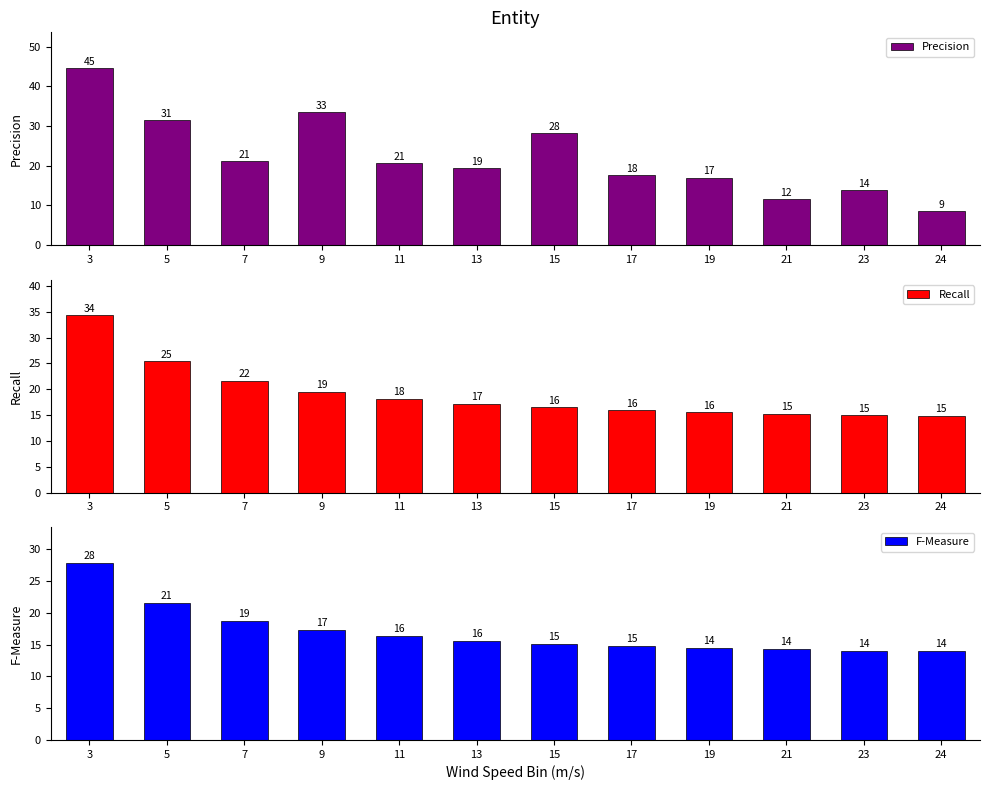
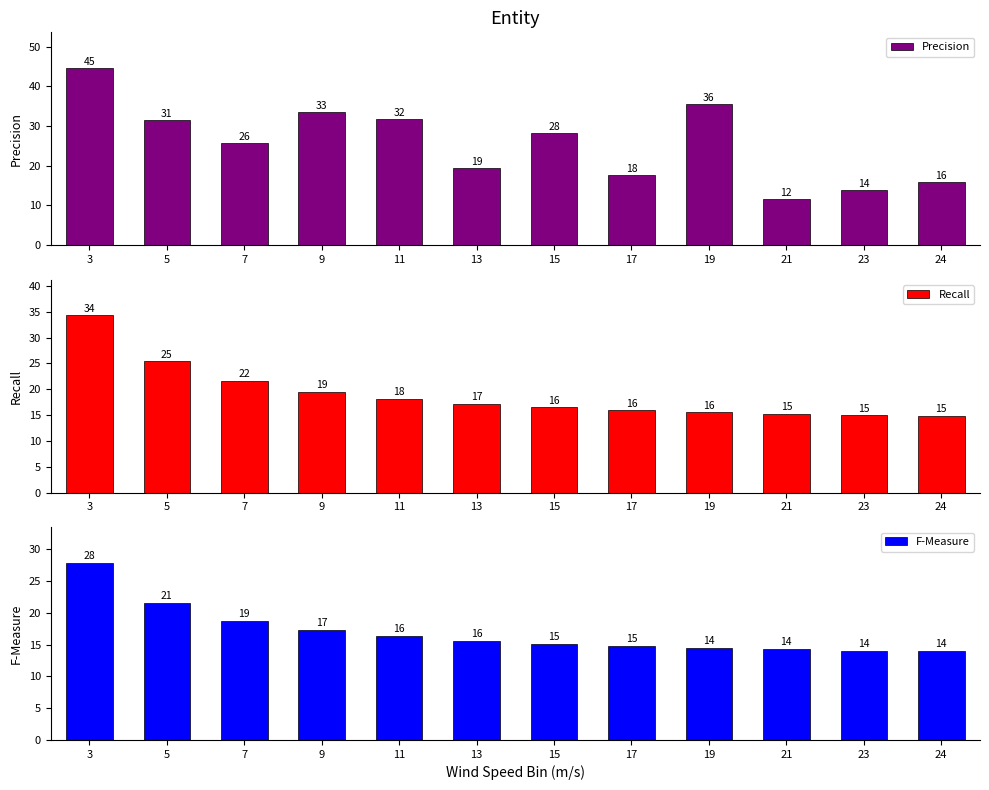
  {
    "Entity": {
      "3": 45,
      "5": 31,
-     "7": 21,
+     "7": 26,
      "9": 33,
-     "11": 21,
+     "11": 32,
      "13": 19,
      "15": 28,
      "17": 18,
-     "19": 17,
+     "19": 36,
      "21": 12,
      "23": 14,
-     "24": 9
+     "24": 16
    }
  }
